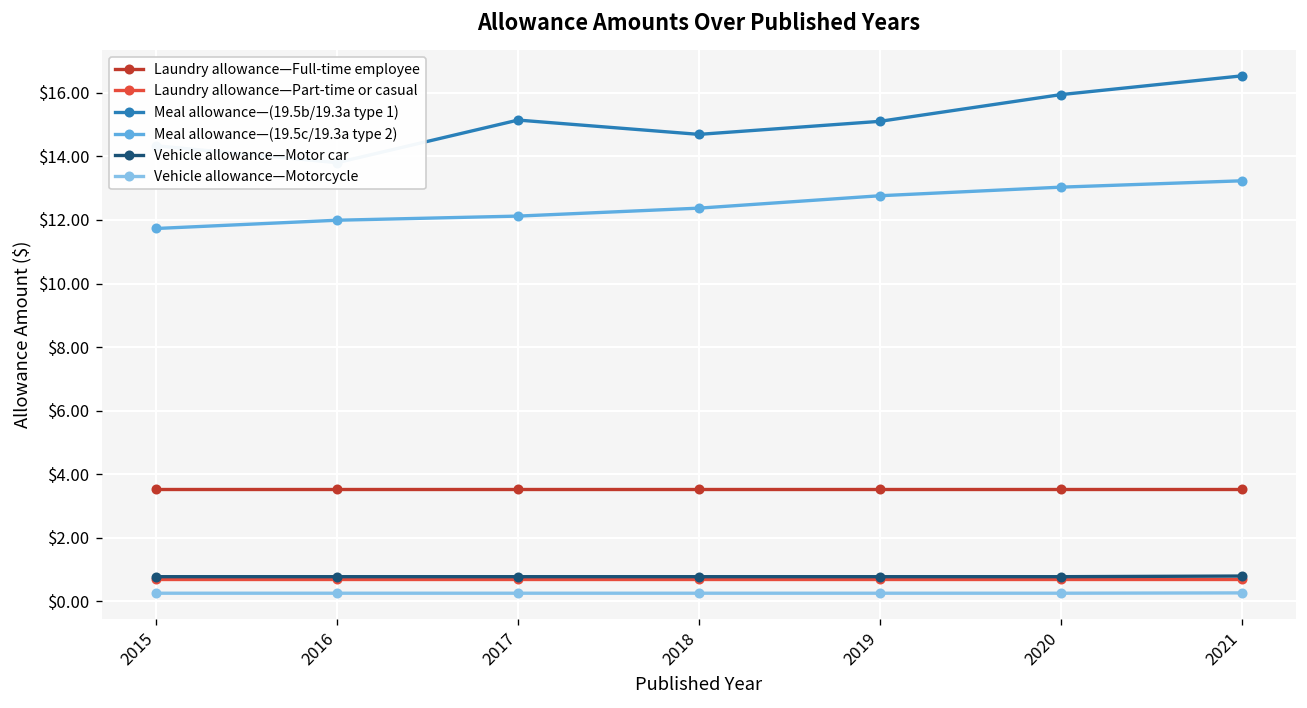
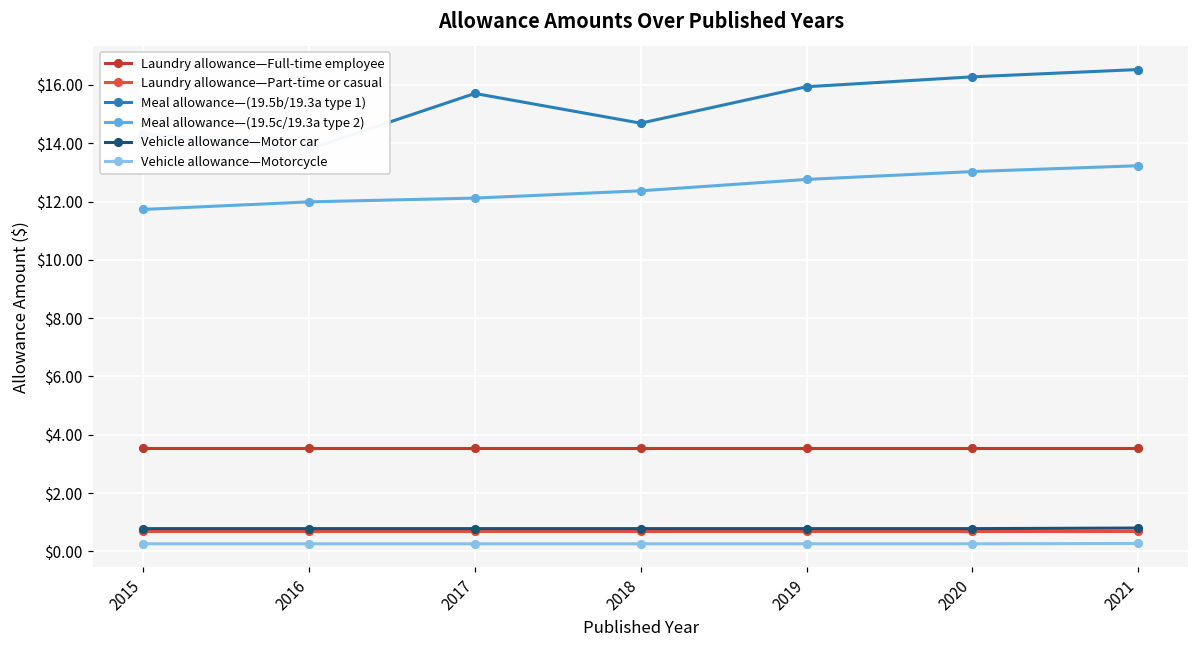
  {
    "Meal allowance—(19.5b/19.3a type 1)": {
-     "2017": "$15.1",
+     "2017": "$15.7",
      "2018": "$14.7",
-     "2019": "$15.1",
-     "2020": "$15.9",
+     "2019": "$15.9",
+     "2020": "$16.3",
      "2021": "$16.5"
    }
  }
